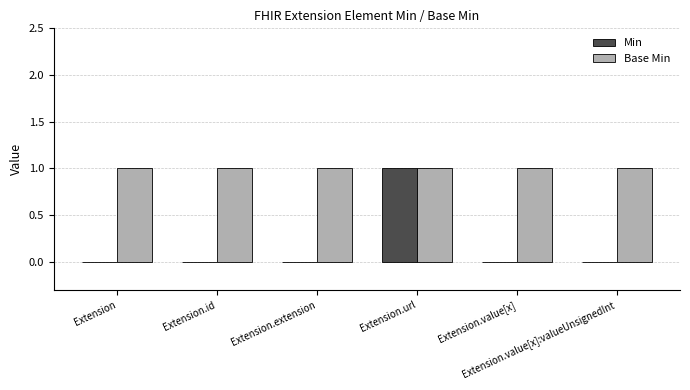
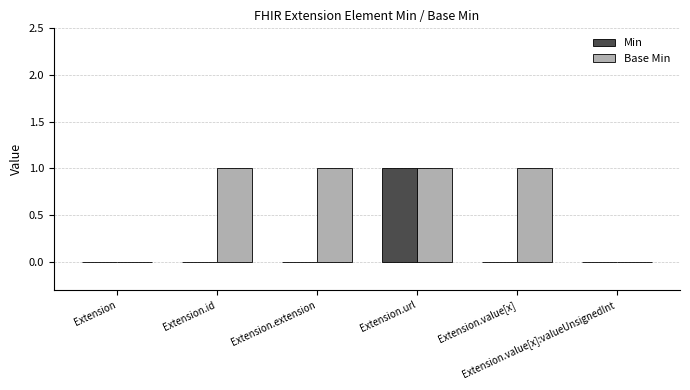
  {
    "Min": {
      "Extension": 0,
      "Extension.id": 0,
      "Extension.extension": 0,
      "Extension.url": 1,
      "Extension.value[x]": 0,
      "Extension.value[x]:valueUnsignedInt": 0
    },
    "Base Min": {
-     "Extension": 1,
+     "Extension": 0,
      "Extension.id": 1,
      "Extension.extension": 1,
      "Extension.url": 1,
      "Extension.value[x]": 1,
-     "Extension.value[x]:valueUnsignedInt": 1
+     "Extension.value[x]:valueUnsignedInt": 0
    }
  }
